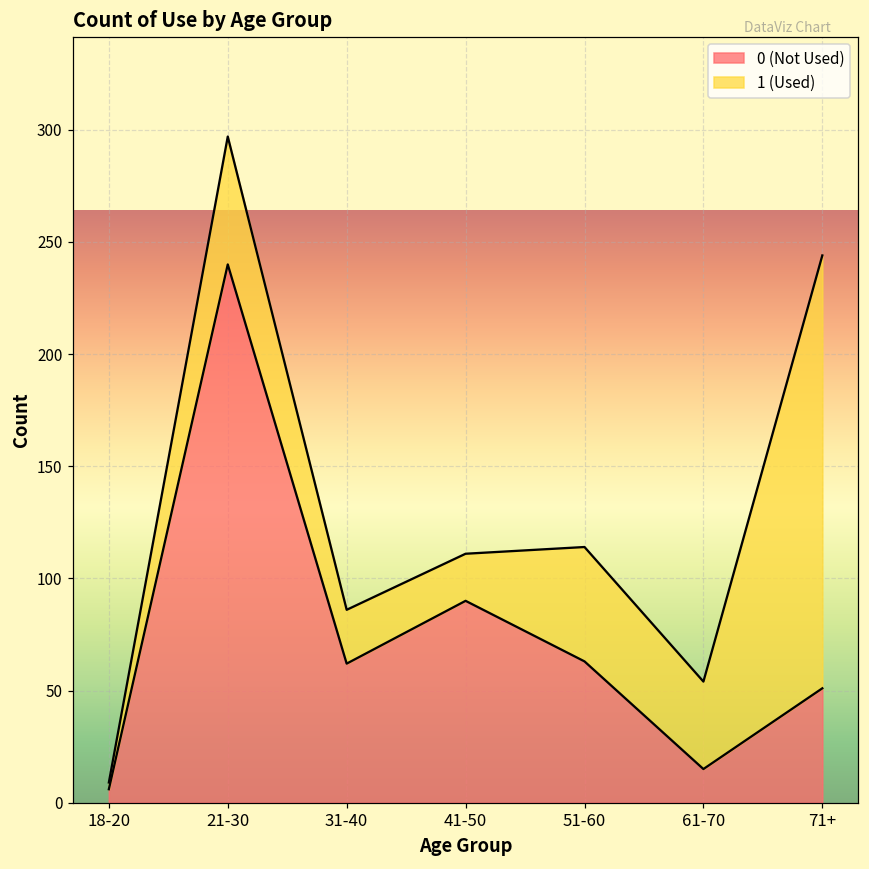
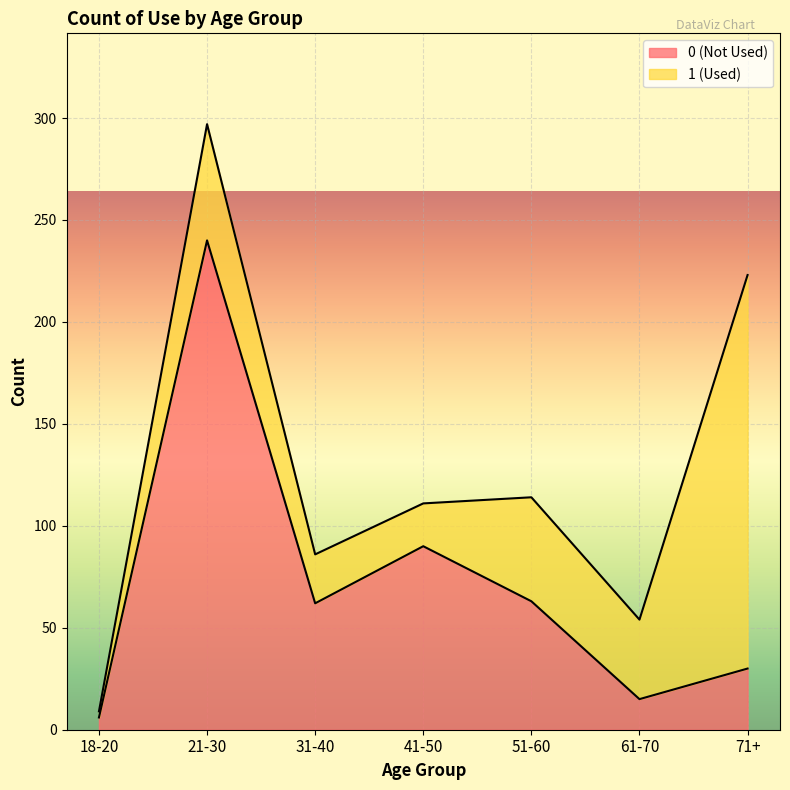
  {
    "0 (Not Used)": {
      "18-20": 6,
      "21-30": 240,
      "31-40": 62,
      "41-50": 90,
      "51-60": 63,
      "61-70": 15,
-     "71+": 51
+     "71+": 30
    },
    "1 (Used)": {
      "18-20": 3,
      "21-30": 57,
      "31-40": 24,
      "41-50": 21,
      "51-60": 51,
      "61-70": 39,
      "71+": 193
    }
  }
